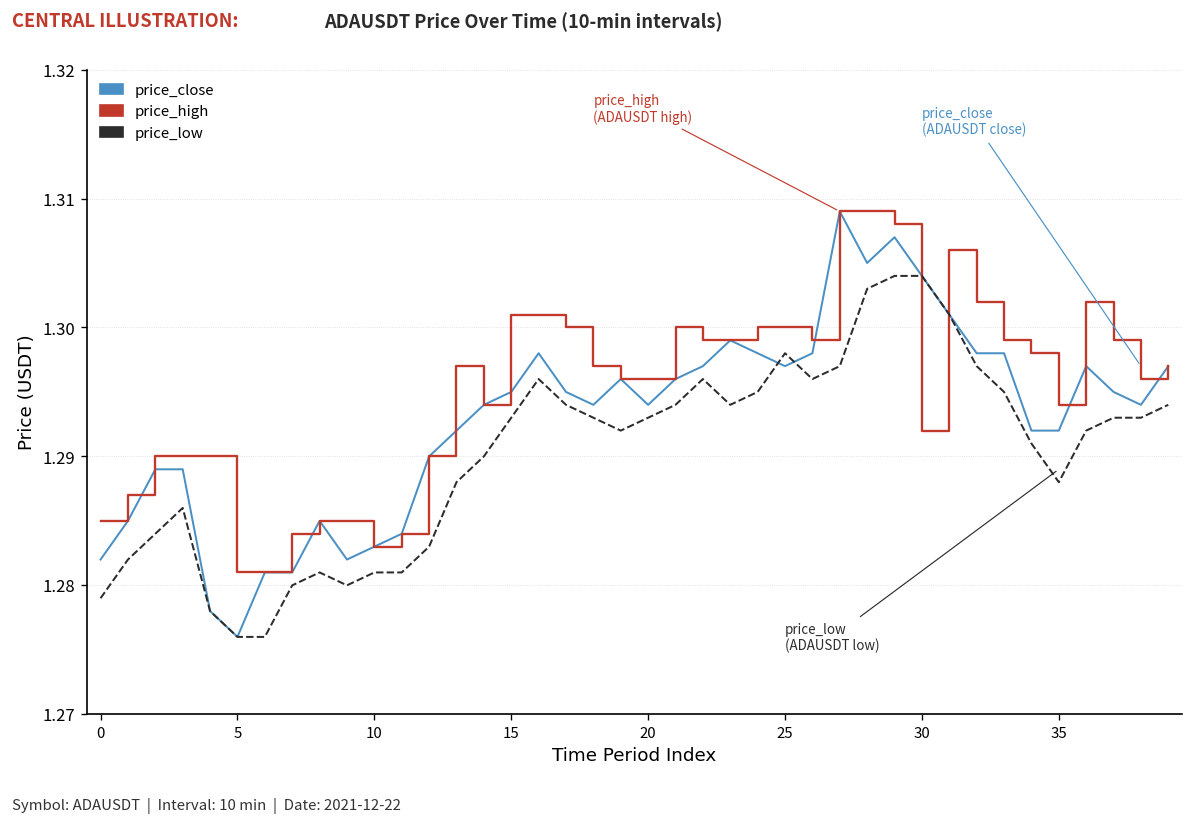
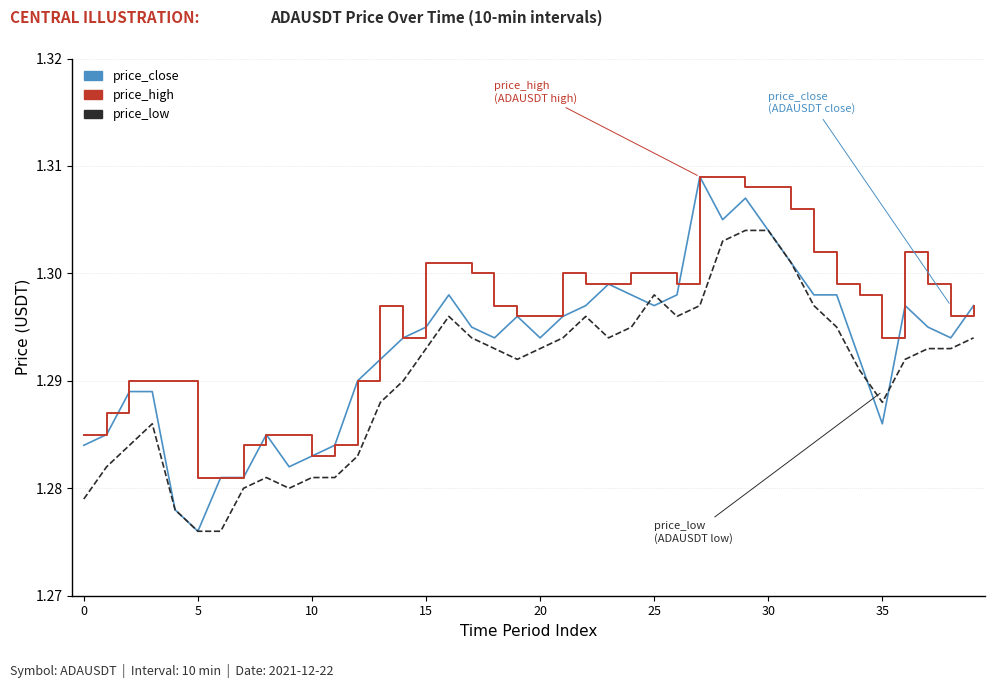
  {
    "price_close": {
-     "0": 1.282,
+     "0": 1.284,
      "15": 1.295,
      "20": 1.294,
      "25": 1.297,
-     "35": 1.292
+     "35": 1.286
    },
    "price_high": {
      "0": 1.285,
      "5": 1.281,
      "15": 1.301,
      "20": 1.296,
      "25": 1.300,
-     "30": 1.292,
+     "30": 1.308,
      "35": 1.294
    },
    "price_low": {
      "0": 1.279,
      "10": 1.281,
      "15": 1.293,
      "20": 1.293,
      "25": 1.298,
      "35": 1.288
    }
  }
